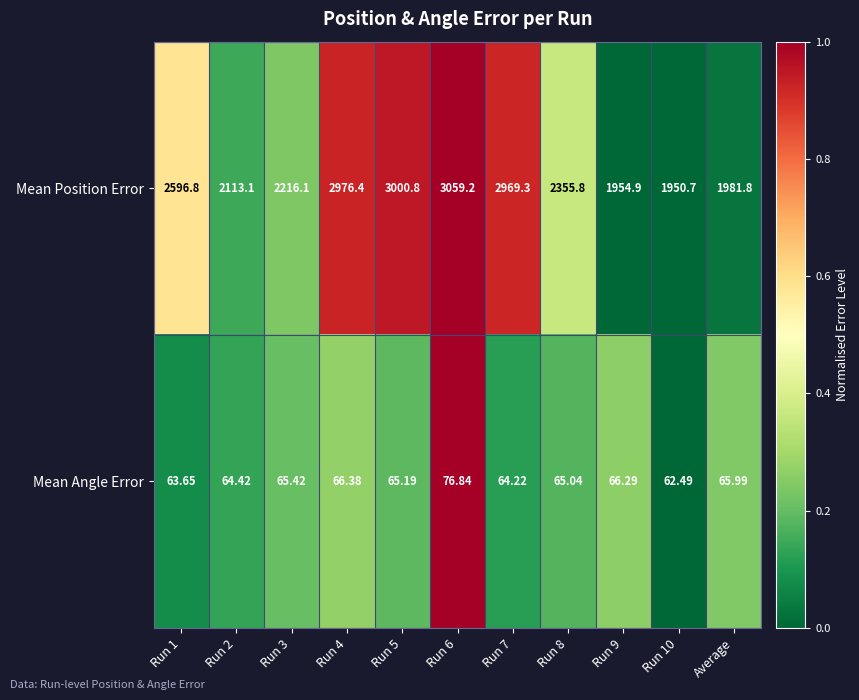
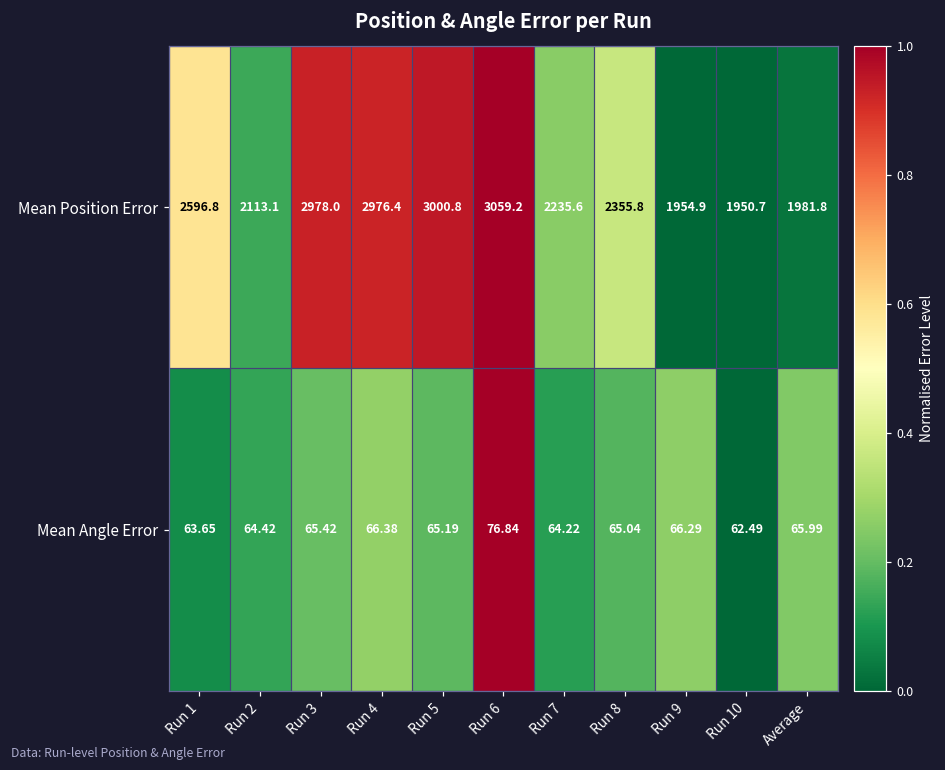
  {
    "Mean Position Error": {
      "Run 1": 2596.8,
      "Run 2": 2113.1,
-     "Run 3": 2216.1,
+     "Run 3": 2978.0,
      "Run 4": 2976.4,
      "Run 5": 3000.8,
      "Run 6": 3059.2,
-     "Run 7": 2969.3,
+     "Run 7": 2235.6,
      "Run 8": 2355.8,
      "Run 9": 1954.9,
      "Run 10": 1950.7,
      "Average": 1981.8
    },
    "Mean Angle Error": {
      "Run 1": 63.65,
      "Run 2": 64.42,
      "Run 3": 65.42,
      "Run 4": 66.38,
      "Run 5": 65.19,
      "Run 6": 76.84,
      "Run 7": 64.22,
      "Run 8": 65.04,
      "Run 9": 66.29,
      "Run 10": 62.49,
      "Average": 65.99
    }
  }
